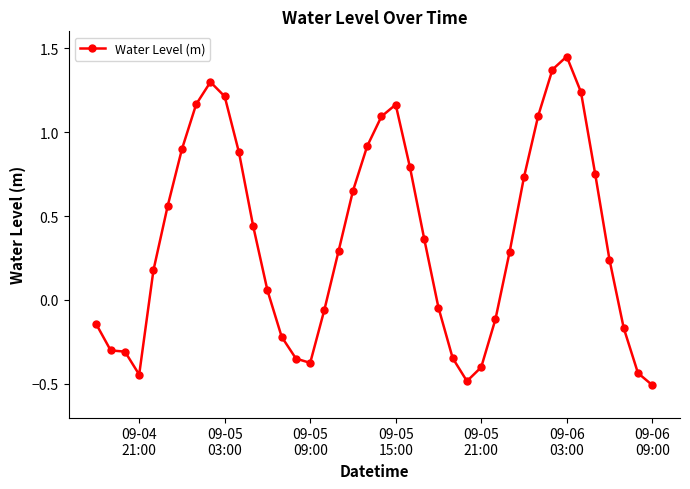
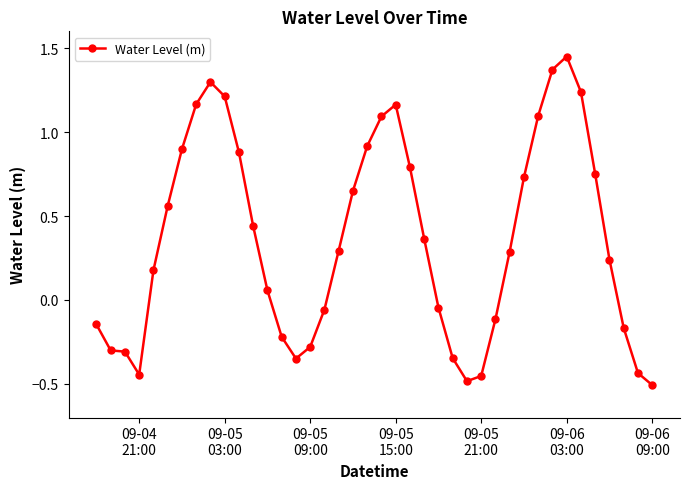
  {
    "09-04 21:00": -0.44,
    "09-05 03:00": 1.21,
-   "09-05 09:00": -0.37,
+   "09-05 09:00": -0.28,
    "09-05 15:00": 1.16,
-   "09-05 21:00": -0.40,
+   "09-05 21:00": -0.45,
    "09-06 03:00": 1.45,
    "09-06 09:00": -0.51
  }
